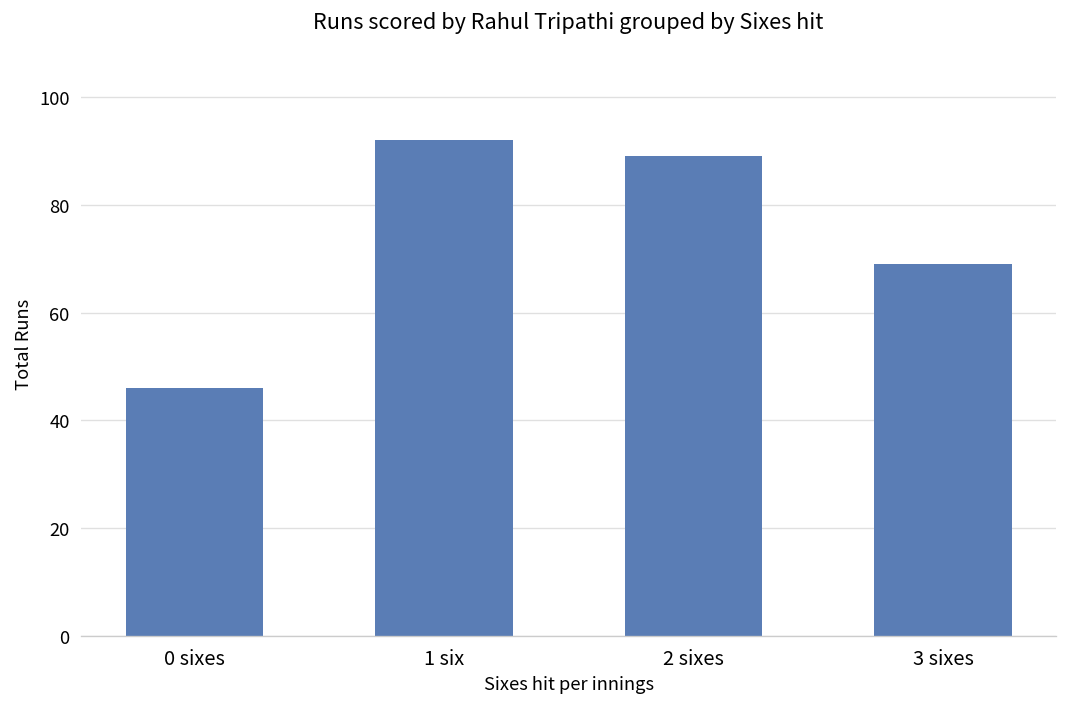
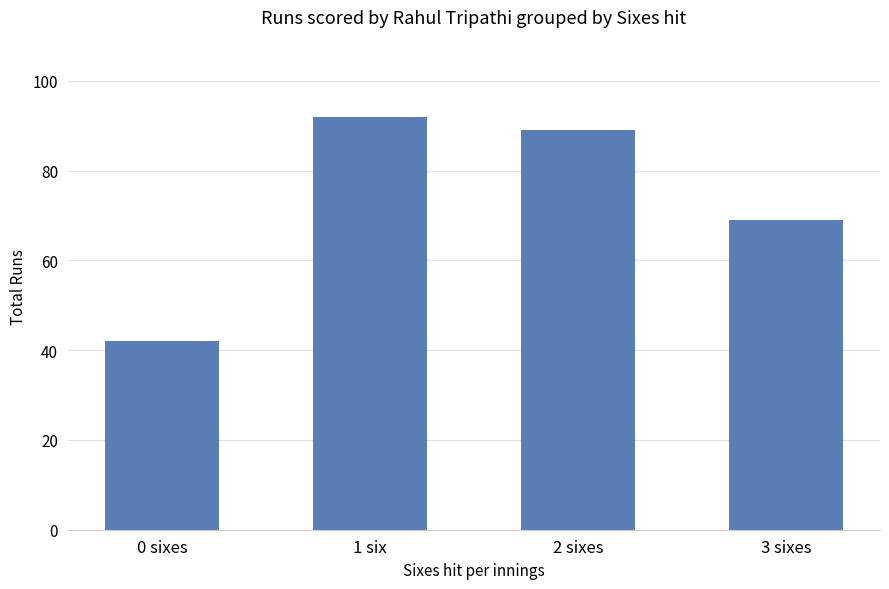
  {
-   "0 sixes": 46,
+   "0 sixes": 42,
    "1 six": 92,
    "2 sixes": 89,
    "3 sixes": 69
  }
